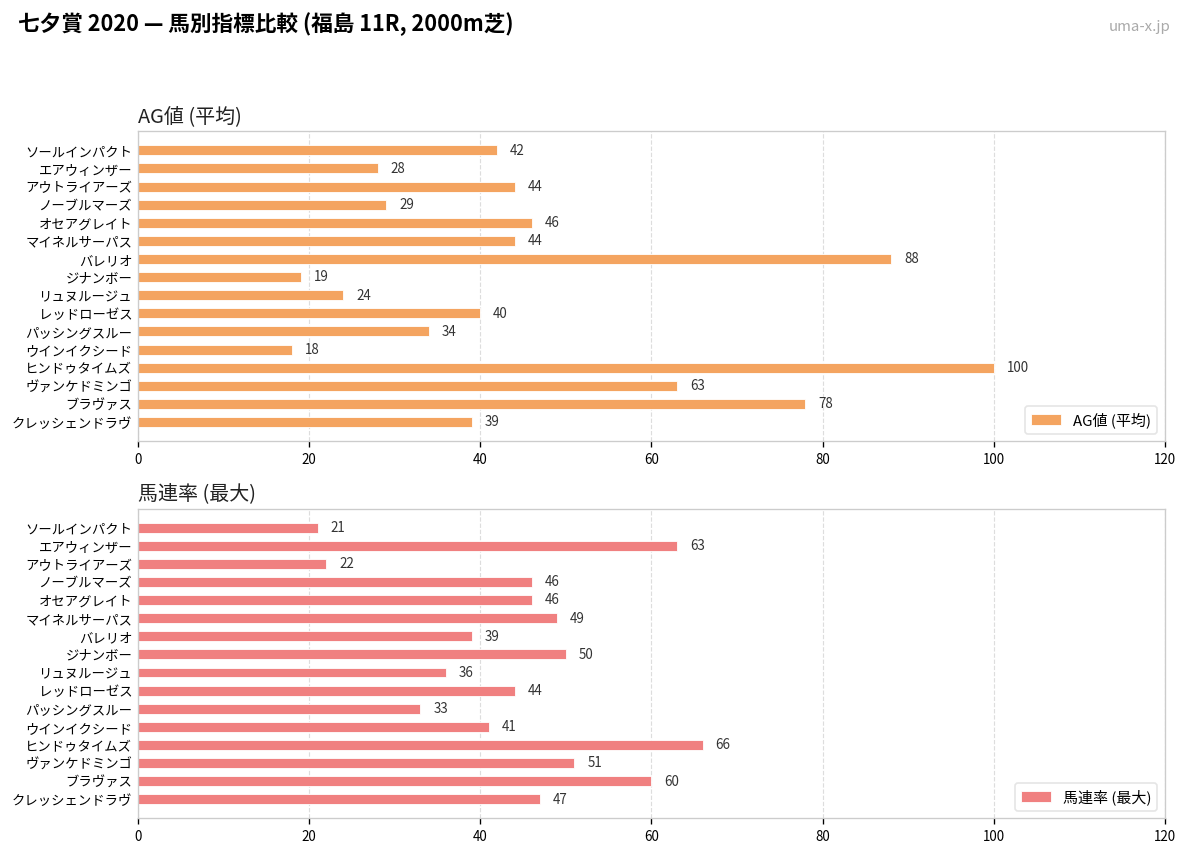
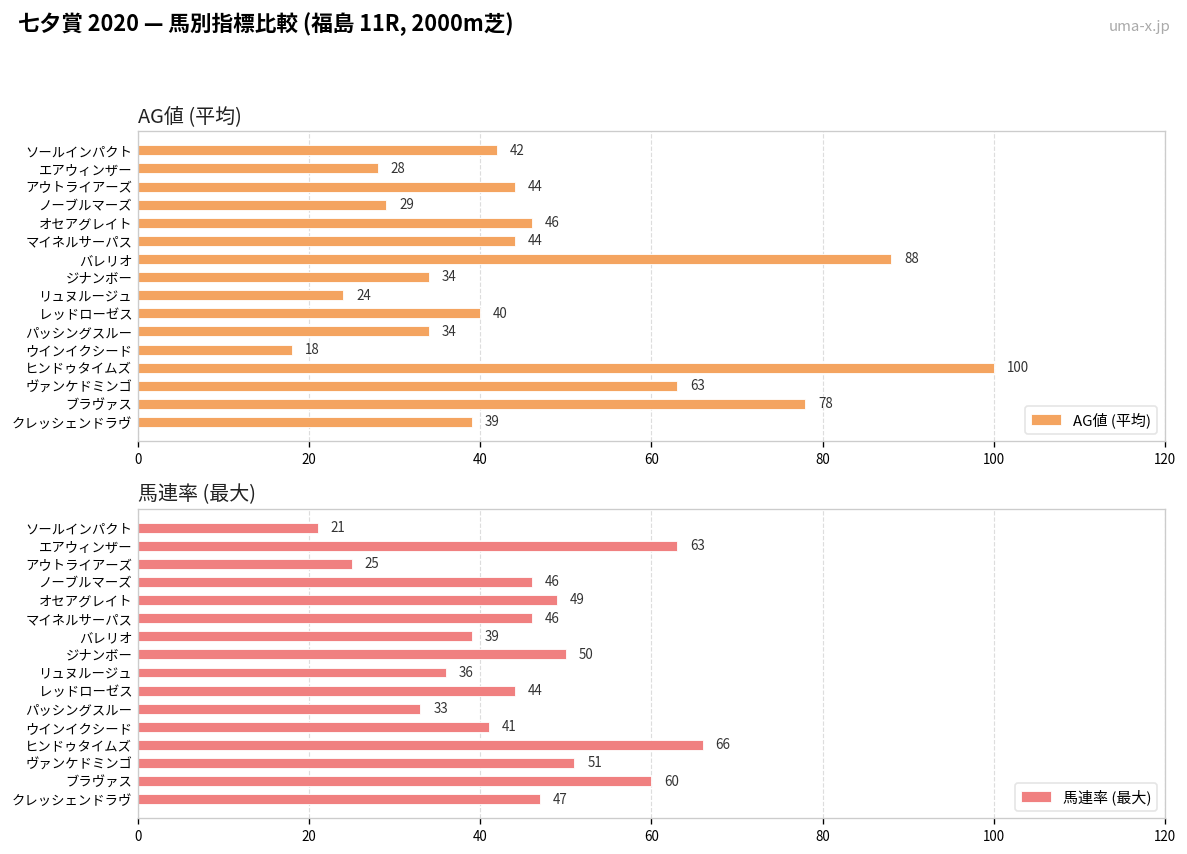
  {
    "AG値 (平均)": {
      "ソールインパクト": 42,
      "エアウィンザー": 28,
      "アウトライアーズ": 44,
      "ノーブルマーズ": 29,
      "オセアグレイト": 46,
      "マイネルサーパス": 44,
      "バレリオ": 88,
-     "ジナンボー": 19,
+     "ジナンボー": 34,
      "リュヌルージュ": 24,
      "レッドローゼス": 40,
      "パッシングスルー": 34,
      "ウインイクシード": 18,
      "ヒンドゥタイムズ": 100,
      "ヴァンケドミンゴ": 63,
      "ブラヴァス": 78,
      "クレッシェンドラヴ": 39
    },
    "馬連率 (最大)": {
      "ソールインパクト": 21,
      "エアウィンザー": 63,
-     "アウトライアーズ": 22,
+     "アウトライアーズ": 25,
      "ノーブルマーズ": 46,
-     "オセアグレイト": 46,
-     "マイネルサーパス": 49,
+     "オセアグレイト": 49,
+     "マイネルサーパス": 46,
      "バレリオ": 39,
      "ジナンボー": 50,
      "リュヌルージュ": 36,
      "レッドローゼス": 44,
      "パッシングスルー": 33,
      "ウインイクシード": 41,
      "ヒンドゥタイムズ": 66,
      "ヴァンケドミンゴ": 51,
      "ブラヴァス": 60,
      "クレッシェンドラヴ": 47
    }
  }
